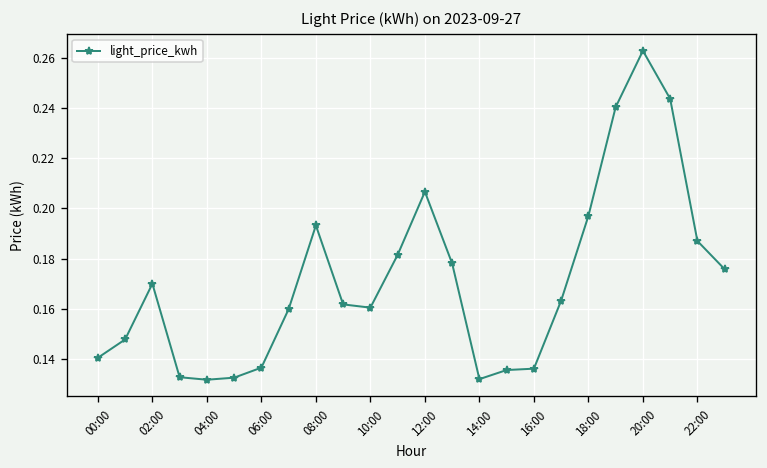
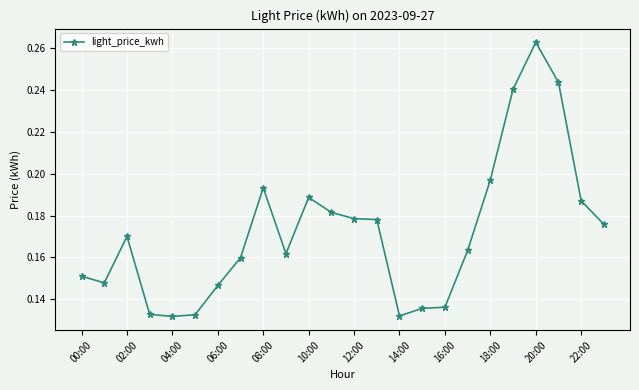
  {
-   "00:00": 0.141,
+   "00:00": 0.151,
    "02:00": 0.170,
    "04:00": 0.132,
-   "06:00": 0.137,
+   "06:00": 0.147,
    "08:00": 0.193,
-   "10:00": 0.160,
-   "12:00": 0.207,
+   "10:00": 0.189,
+   "12:00": 0.179,
    "14:00": 0.132,
    "16:00": 0.136,
    "18:00": 0.197,
    "20:00": 0.263,
    "22:00": 0.187
  }
